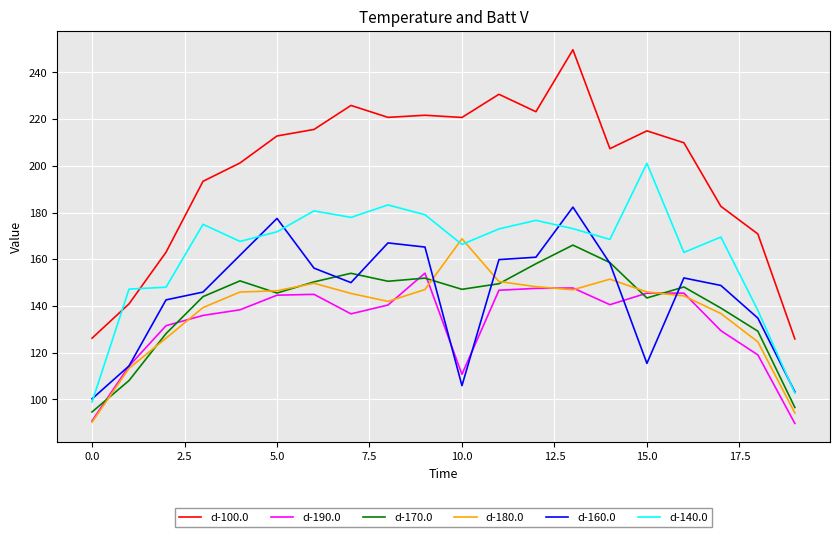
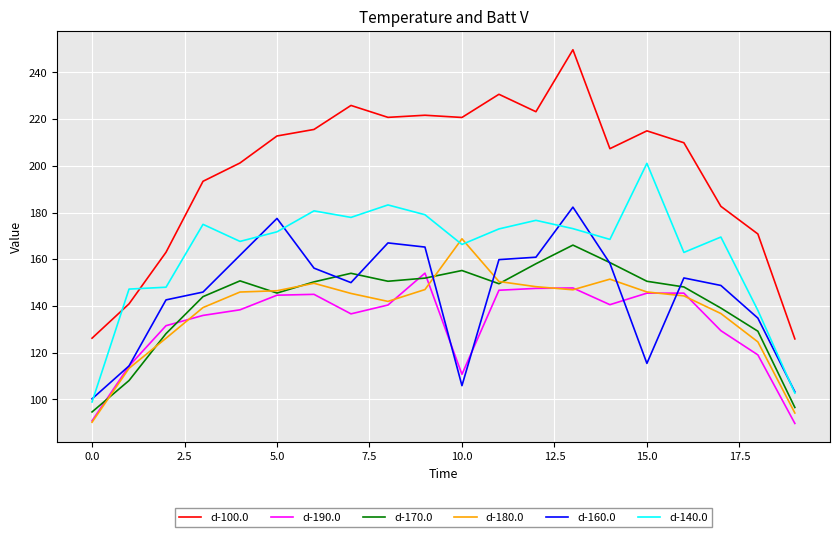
  {
    "d-100.0": {
      "0.0": 126,
      "5.0": 213,
      "10.0": 221,
      "15.0": 215
    },
    "d-190.0": {
      "10.0": 111
    },
    "d-170.0": {
      "0.0": 95,
-     "10.0": 147,
-     "15.0": 143
+     "10.0": 155,
+     "15.0": 151
    },
    "d-180.0": {
      "10.0": 169
    },
    "d-160.0": {
      "0.0": 100,
      "5.0": 177,
      "10.0": 106,
      "15.0": 115
    },
    "d-140.0": {
      "0.0": 99,
      "5.0": 172,
      "10.0": 166,
      "15.0": 201
    }
  }
